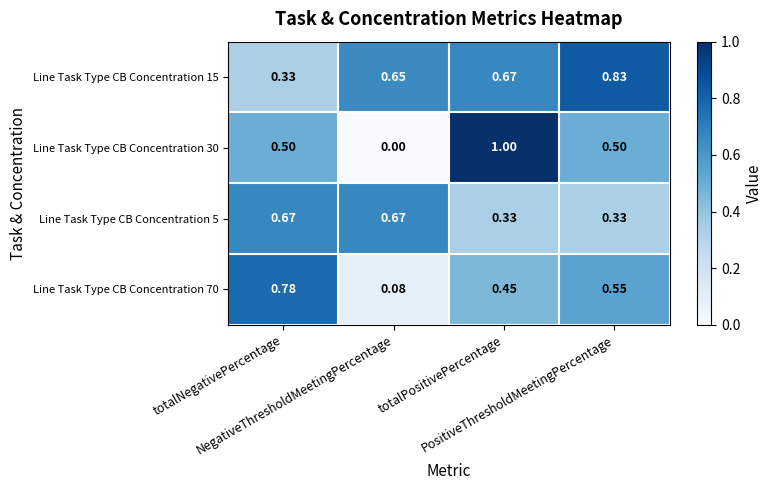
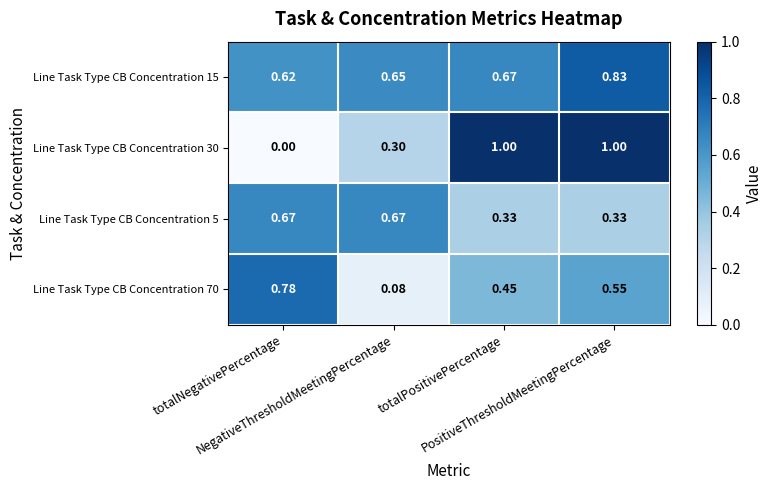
  {
    "Line Task Type CB Concentration 15": {
-     "totalNegativePercentage": 0.33,
+     "totalNegativePercentage": 0.62,
      "NegativeThresholdMeetingPercentage": 0.65,
      "totalPositivePercentage": 0.67,
      "PositiveThresholdMeetingPercentage": 0.83
    },
    "Line Task Type CB Concentration 30": {
-     "totalNegativePercentage": 0.50,
-     "NegativeThresholdMeetingPercentage": 0.00,
+     "totalNegativePercentage": 0.00,
+     "NegativeThresholdMeetingPercentage": 0.30,
      "totalPositivePercentage": 1.00,
-     "PositiveThresholdMeetingPercentage": 0.50
+     "PositiveThresholdMeetingPercentage": 1.00
    },
    "Line Task Type CB Concentration 5": {
      "totalNegativePercentage": 0.67,
      "NegativeThresholdMeetingPercentage": 0.67,
      "totalPositivePercentage": 0.33,
      "PositiveThresholdMeetingPercentage": 0.33
    },
    "Line Task Type CB Concentration 70": {
      "totalNegativePercentage": 0.78,
      "NegativeThresholdMeetingPercentage": 0.08,
      "totalPositivePercentage": 0.45,
      "PositiveThresholdMeetingPercentage": 0.55
    }
  }
